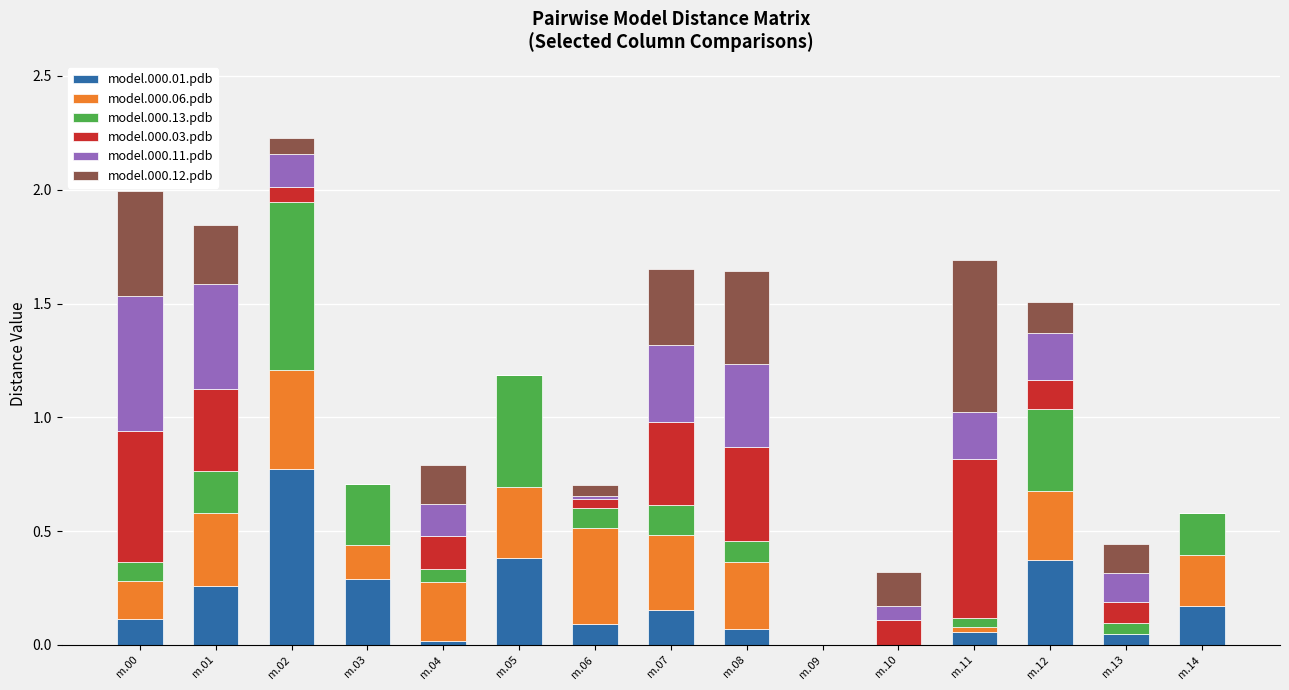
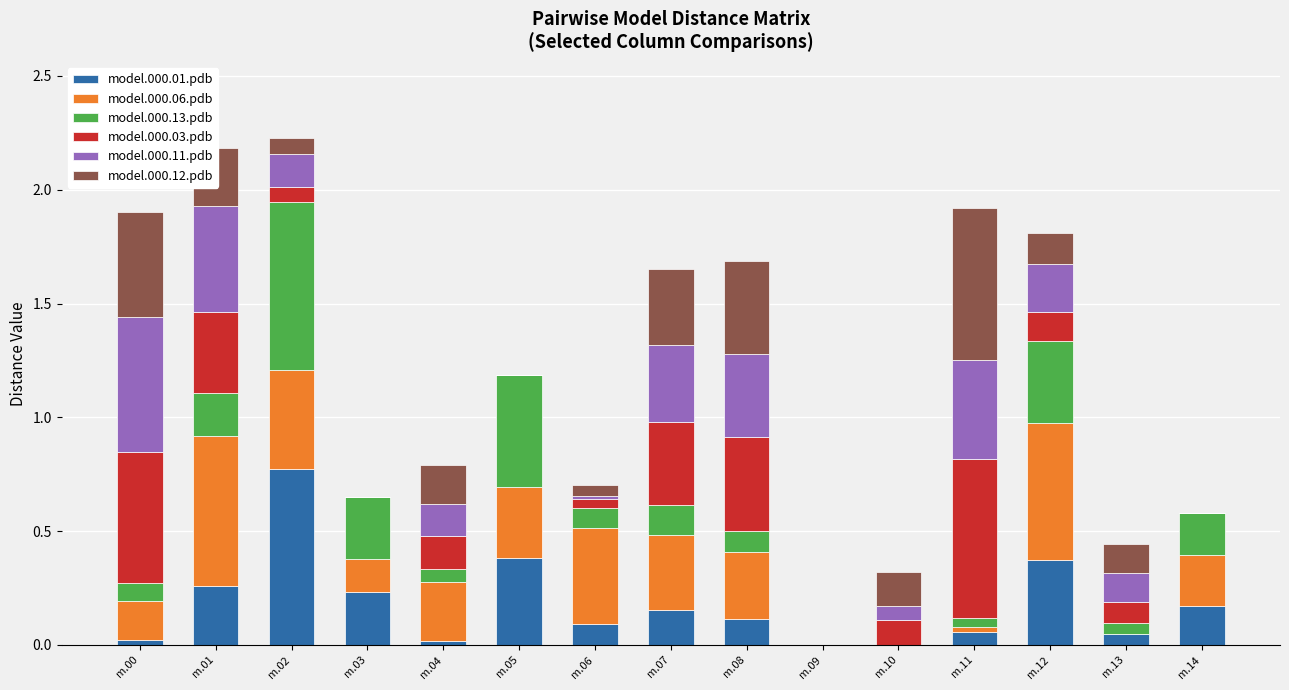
  {
    "model.000.01.pdb": {
-     "m.00": 0.11,
+     "m.00": 0.02,
      "m.01": 0.26,
      "m.02": 0.77,
-     "m.03": 0.29,
+     "m.03": 0.23,
      "m.04": 0.02,
      "m.05": 0.38,
      "m.06": 0.09,
      "m.07": 0.16,
-     "m.08": 0.07,
+     "m.08": 0.12,
      "m.09": 0.00,
      "m.10": 0.00,
      "m.11": 0.06,
      "m.12": 0.38,
      "m.13": 0.05,
      "m.14": 0.17
    },
    "model.000.06.pdb": {
      "m.00": 0.17,
-     "m.01": 0.32,
+     "m.01": 0.66,
      "m.02": 0.43,
      "m.03": 0.15,
      "m.04": 0.26,
      "m.05": 0.31,
      "m.06": 0.42,
      "m.07": 0.33,
      "m.08": 0.29,
      "m.09": 0.00,
      "m.10": 0.00,
      "m.11": 0.02,
-     "m.12": 0.3,
+     "m.12": 0.6,
      "m.13": 0.00,
      "m.14": 0.22
    },
    "model.000.13.pdb": {
      "m.00": 0.08,
      "m.01": 0.19,
      "m.02": 0.74,
      "m.03": 0.27,
      "m.04": 0.05,
      "m.05": 0.49,
      "m.06": 0.09,
      "m.07": 0.13,
      "m.08": 0.09,
      "m.09": 0.00,
      "m.10": 0.00,
      "m.11": 0.04,
      "m.12": 0.36,
      "m.13": 0.05,
      "m.14": 0.19
    },
    "model.000.03.pdb": {
      "m.00": 0.58,
      "m.01": 0.36,
      "m.02": 0.07,
      "m.03": 0.00,
      "m.04": 0.14,
      "m.05": 0.00,
      "m.06": 0.04,
      "m.07": 0.37,
      "m.08": 0.41,
      "m.09": 0.00,
      "m.10": 0.11,
      "m.11": 0.70,
      "m.12": 0.13,
      "m.13": 0.10,
      "m.14": 0.00
    },
    "model.000.11.pdb": {
      "m.00": 0.59,
      "m.01": 0.46,
      "m.02": 0.15,
      "m.03": 0.00,
      "m.04": 0.14,
      "m.05": 0.00,
      "m.06": 0.01,
      "m.07": 0.34,
      "m.08": 0.36,
      "m.09": 0.00,
      "m.10": 0.06,
-     "m.11": 0.21,
+     "m.11": 0.43,
      "m.12": 0.21,
      "m.13": 0.13,
      "m.14": 0.00
    },
    "model.000.12.pdb": {
      "m.00": 0.46,
      "m.02": 0.07,
      "m.03": 0.00,
      "m.04": 0.17,
      "m.05": 0.00,
      "m.06": 0.05,
      "m.07": 0.33,
      "m.08": 0.41,
      "m.09": 0.00,
      "m.10": 0.15,
      "m.11": 0.67,
      "m.12": 0.14,
      "m.13": 0.13,
      "m.14": 0.00
    }
  }
